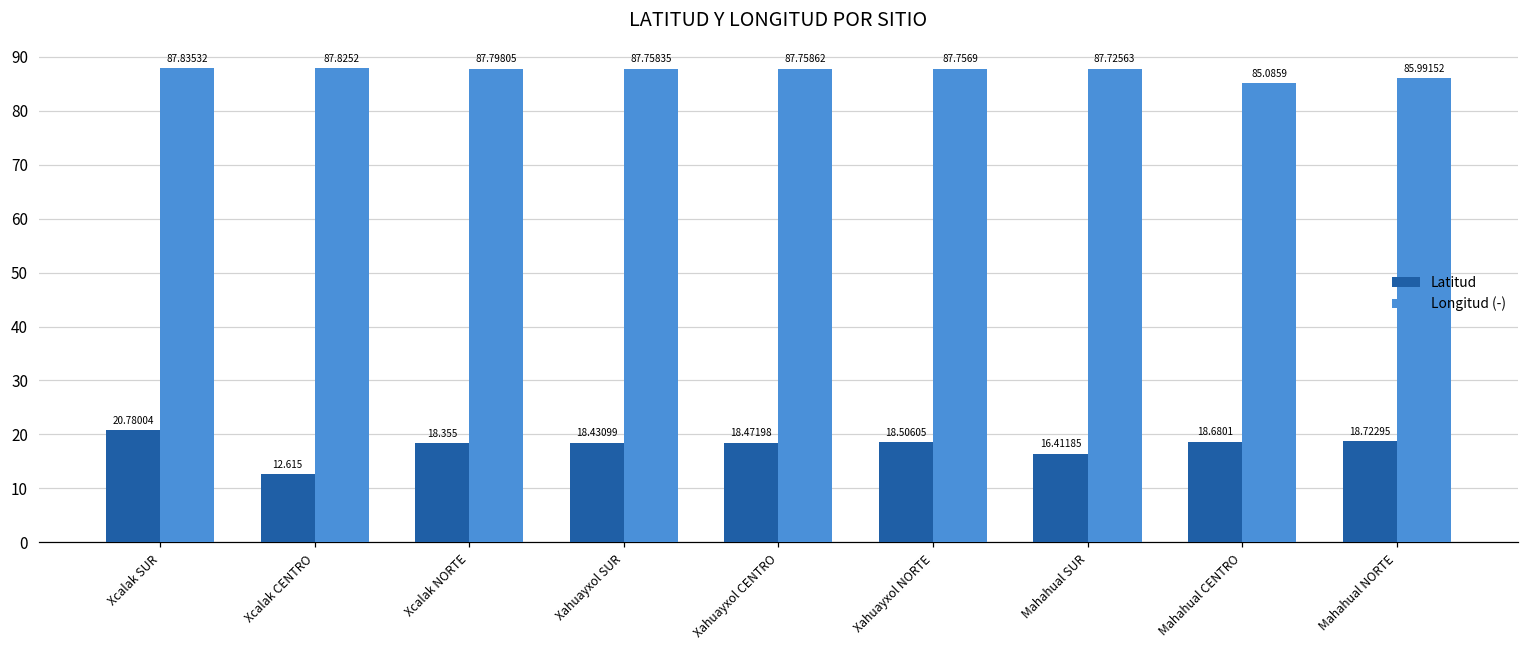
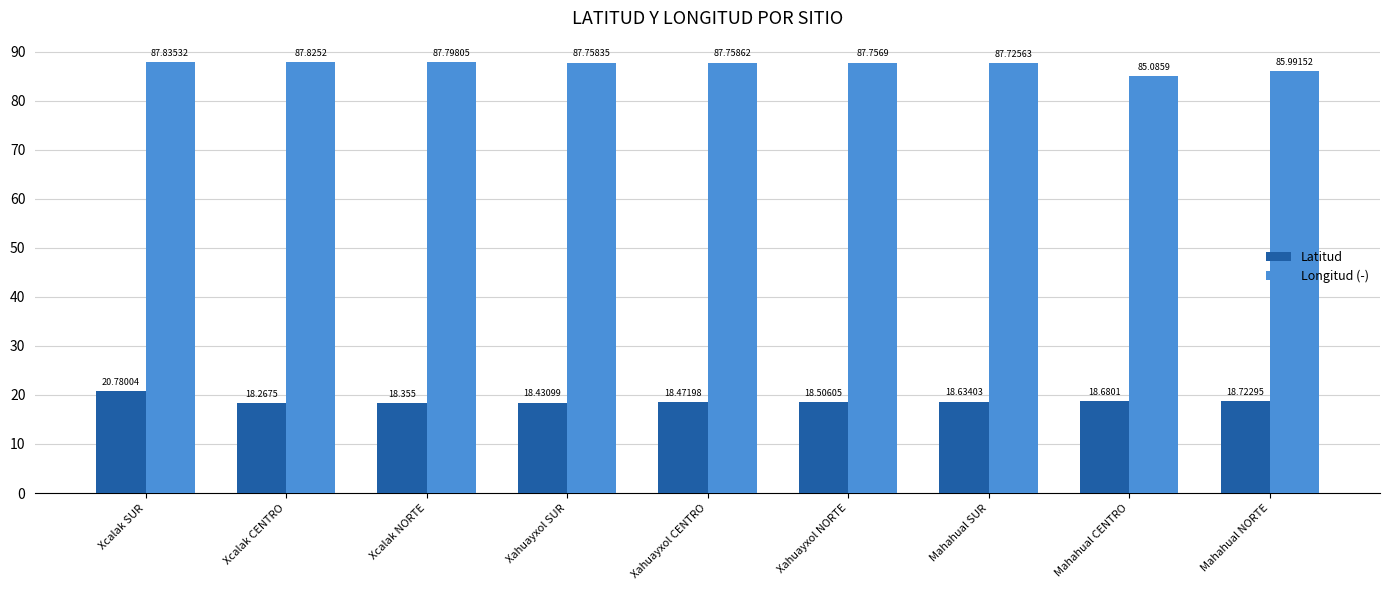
  {
    "Latitud": {
      "Xcalak SUR": 20.78004,
-     "Xcalak CENTRO": 12.615,
+     "Xcalak CENTRO": 18.2675,
      "Xcalak NORTE": 18.355,
      "Xahuayxol SUR": 18.43099,
      "Xahuayxol CENTRO": 18.47198,
      "Xahuayxol NORTE": 18.50605,
-     "Mahahual SUR": 16.41185,
+     "Mahahual SUR": 18.63403,
      "Mahahual CENTRO": 18.6801,
      "Mahahual NORTE": 18.72295
    },
    "Longitud (-)": {
      "Xcalak SUR": 87.83532,
      "Xcalak CENTRO": 87.8252,
      "Xcalak NORTE": 87.79805,
      "Xahuayxol SUR": 87.75835,
      "Xahuayxol CENTRO": 87.75862,
      "Xahuayxol NORTE": 87.7569,
      "Mahahual SUR": 87.72563,
      "Mahahual CENTRO": 85.0859,
      "Mahahual NORTE": 85.99152
    }
  }
